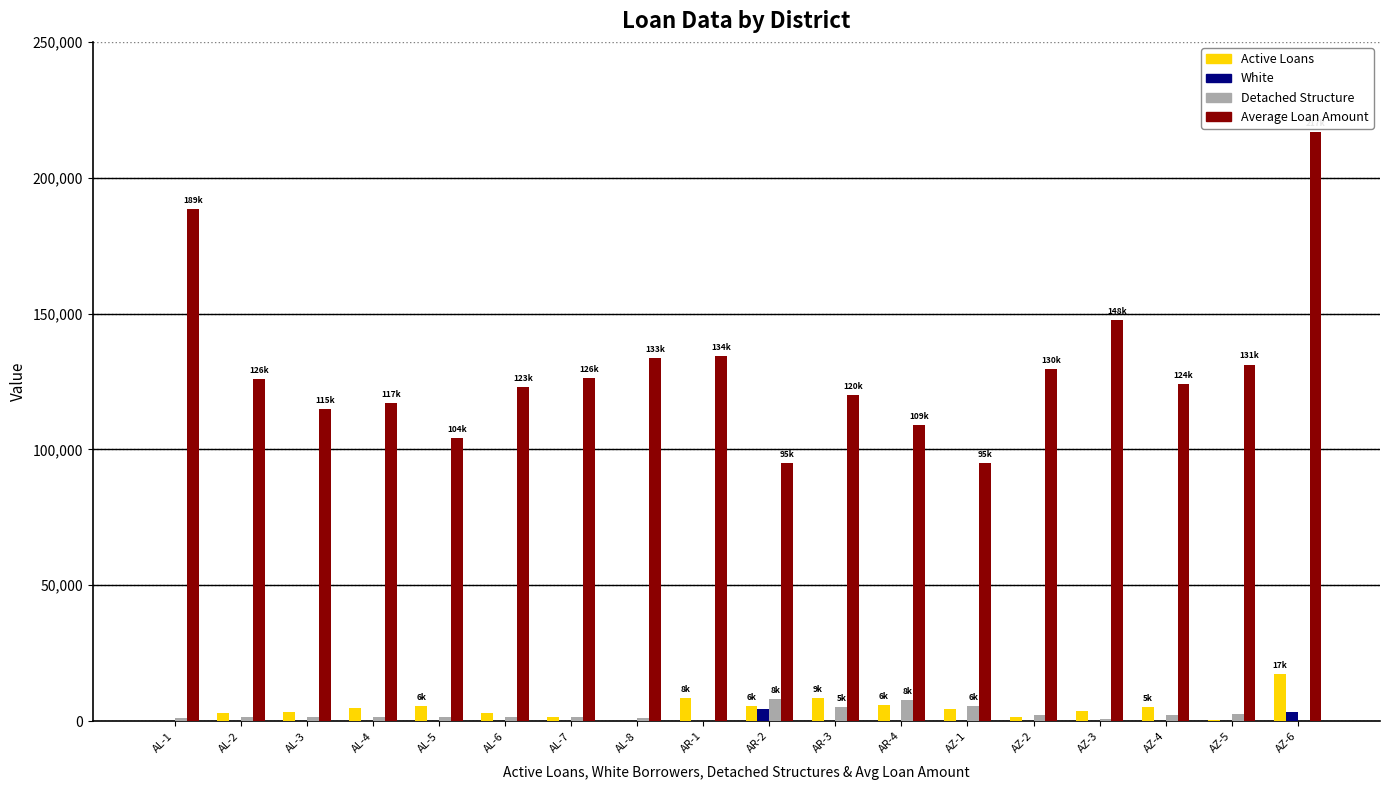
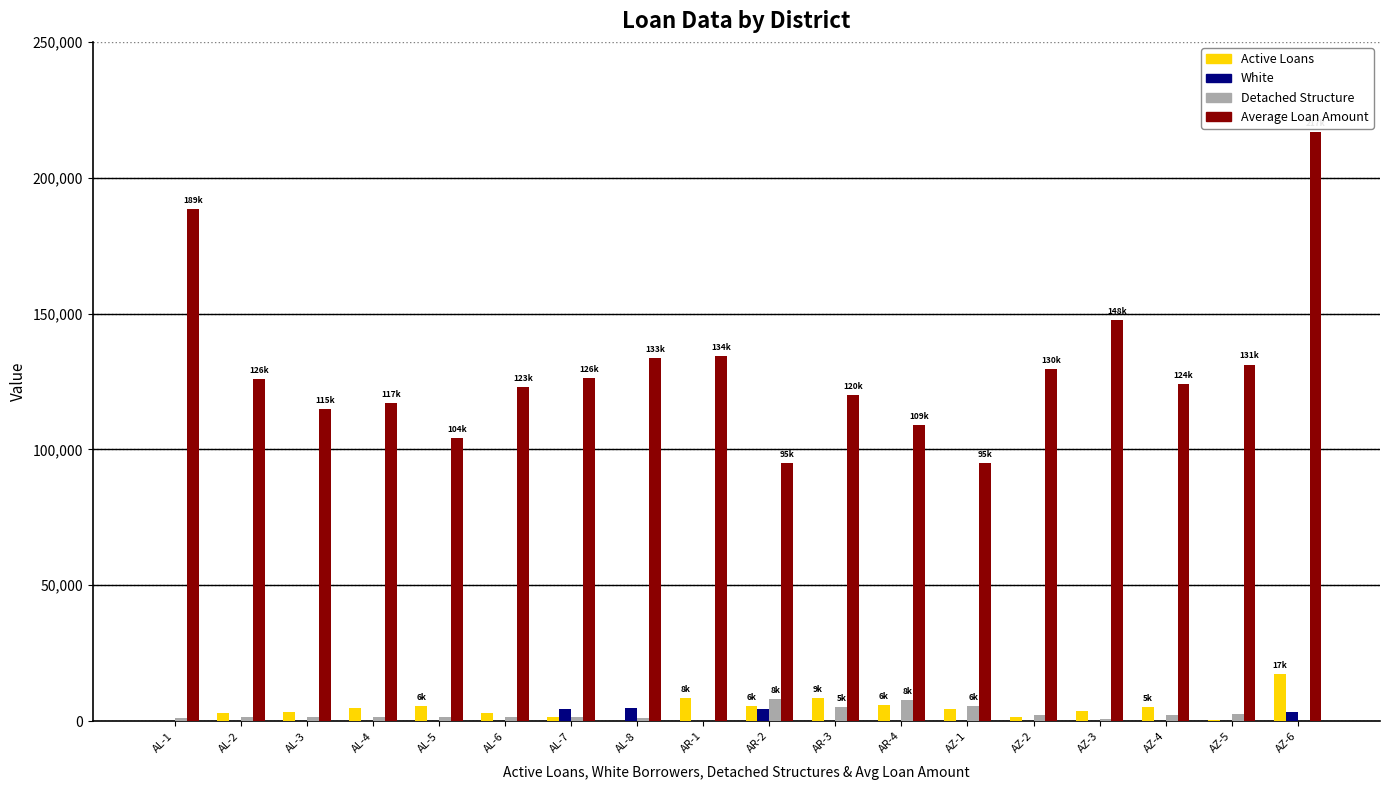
  {
    "Active Loans": {
      "AL-5": "6k",
      "AR-1": "8k",
      "AR-2": "6k",
      "AR-3": "9k",
      "AR-4": "6k",
      "AZ-4": "5k",
      "AZ-6": "17k"
    },
    "White": {
-     "AL-7": "0",
-     "AL-8": "0",
+     "AL-7": "4,000",
+     "AL-8": "5,000",
      "AR-1": "0",
      "AR-2": "4,000",
      "AZ-6": "3,000"
    },
    "Detached Structure": {
      "AR-2": "8k",
      "AR-3": "5k",
      "AR-4": "8k",
      "AZ-1": "6k"
    },
    "Average Loan Amount": {
      "AL-1": "189k",
      "AL-2": "126k",
      "AL-3": "115k",
      "AL-4": "117k",
      "AL-5": "104k",
      "AL-6": "123k",
      "AL-7": "126k",
      "AL-8": "133k",
      "AR-1": "134k",
      "AR-2": "95k",
      "AR-3": "120k",
      "AR-4": "109k",
      "AZ-1": "95k",
      "AZ-2": "130k",
      "AZ-3": "148k",
      "AZ-4": "124k",
      "AZ-5": "131k"
    }
  }
